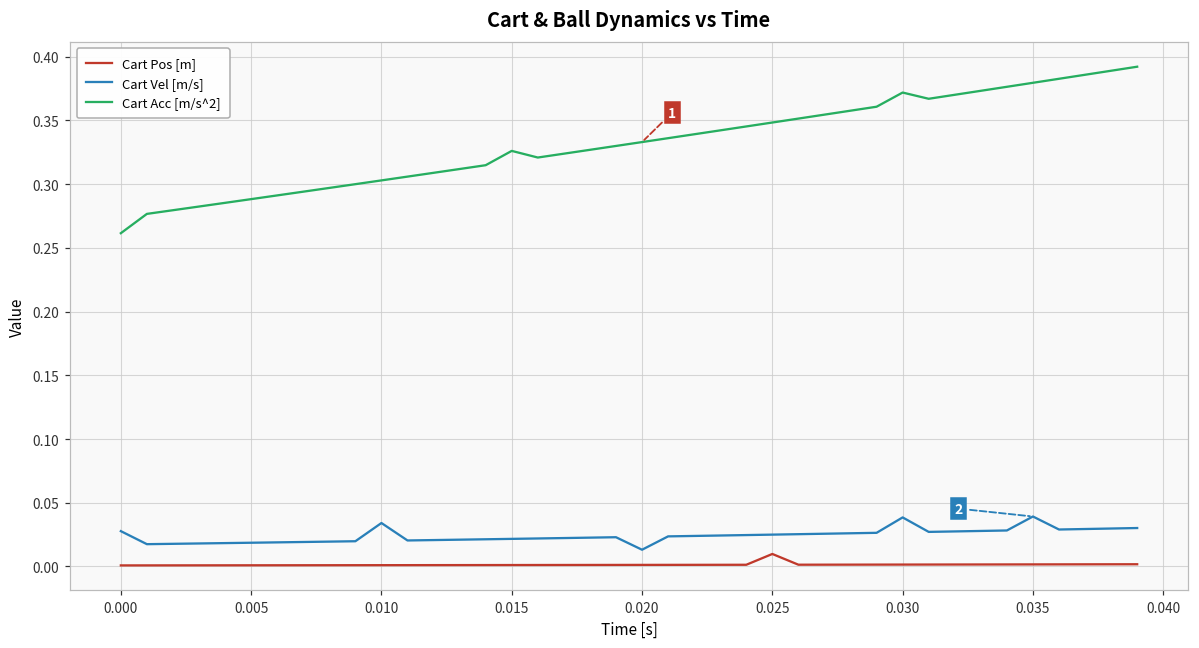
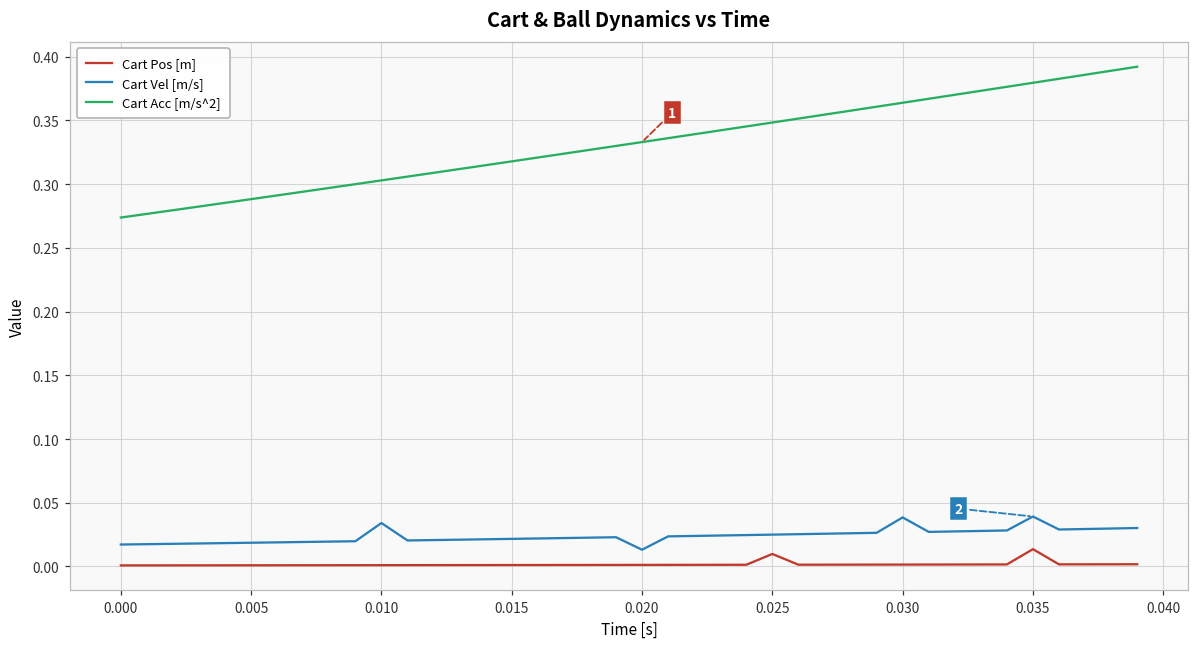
  {
    "Cart Pos [m]": {
      "0.000": 0.001,
      "0.005": 0.001,
      "0.010": 0.001,
      "0.015": 0.001,
      "0.020": 0.001,
      "0.025": 0.010,
      "0.030": 0.001,
-     "0.035": 0.002
+     "0.035": 0.014
    },
    "Cart Vel [m/s]": {
-     "0.000": 0.028,
+     "0.000": 0.017,
      "0.005": 0.019,
      "0.010": 0.034,
      "0.015": 0.022,
      "0.020": 0.013,
      "0.025": 0.025,
      "0.030": 0.038,
      "0.035": 0.039
    },
    "Cart Acc [m/s^2]": {
-     "0.000": 0.262,
+     "0.000": 0.274,
      "0.005": 0.288,
      "0.010": 0.303,
-     "0.015": 0.326,
+     "0.015": 0.318,
      "0.020": 0.333,
      "0.025": 0.348,
-     "0.030": 0.372,
+     "0.030": 0.364,
      "0.035": 0.380
    }
  }
